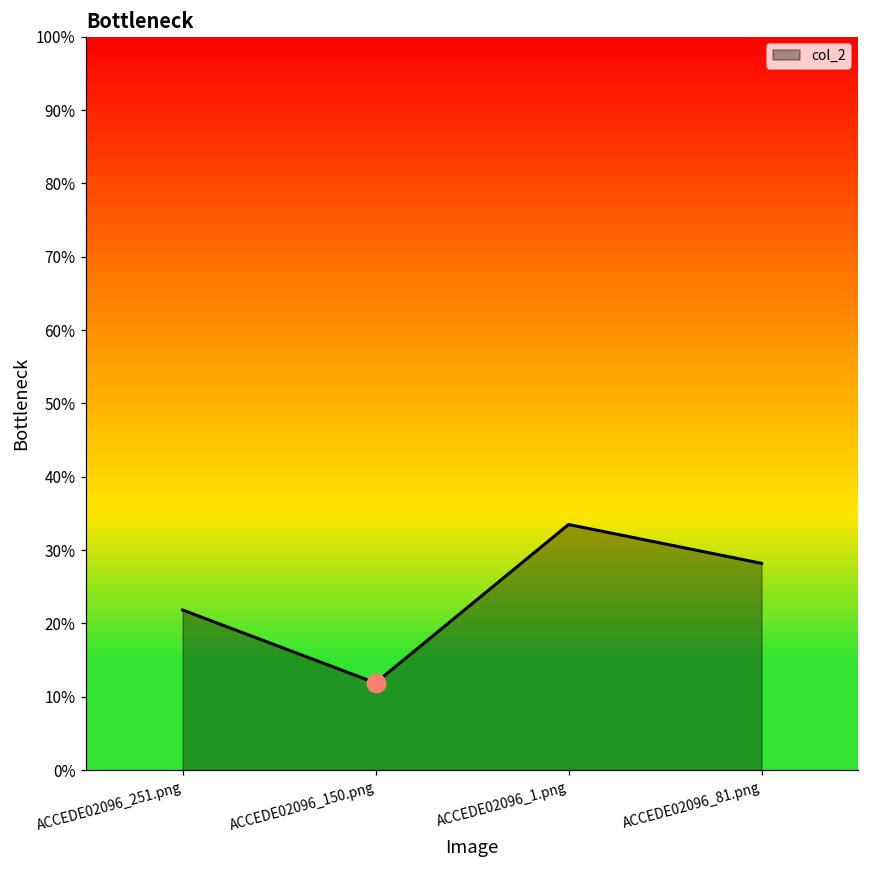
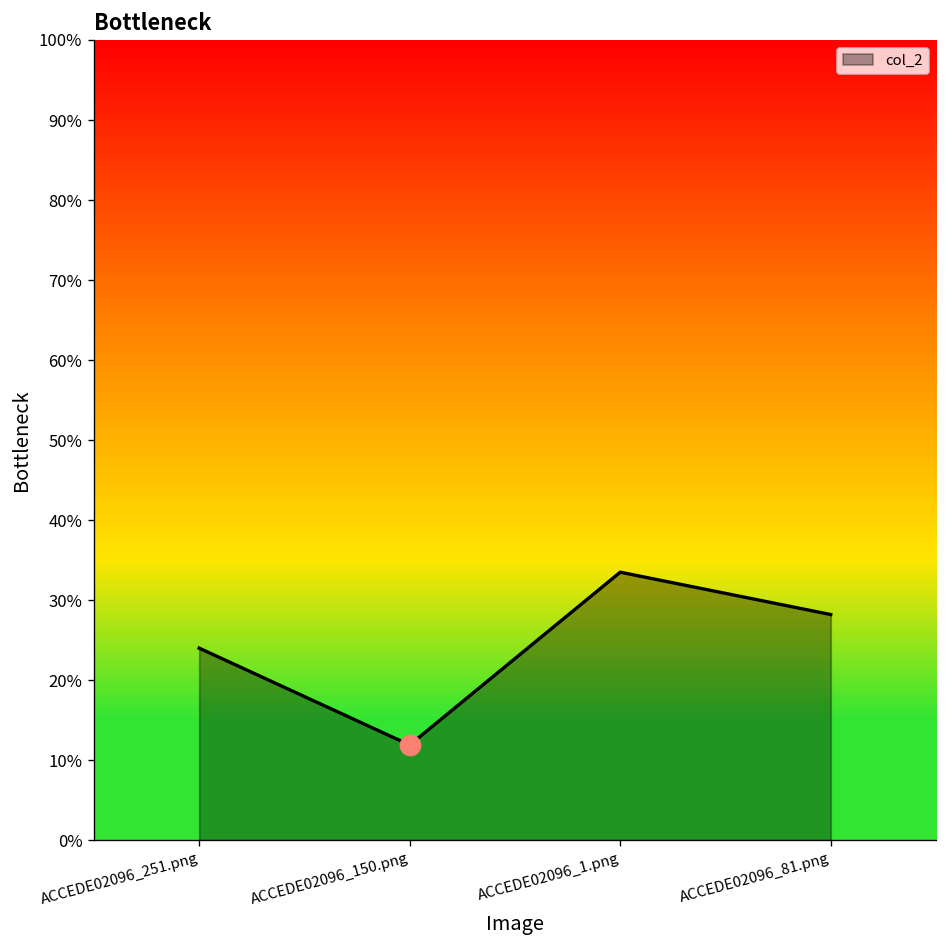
  {
    "col_2": {
-     "ACCEDE02096_251.png": "22%",
+     "ACCEDE02096_251.png": "24%",
      "ACCEDE02096_1.png": "33%",
      "ACCEDE02096_81.png": "28%"
    }
  }
